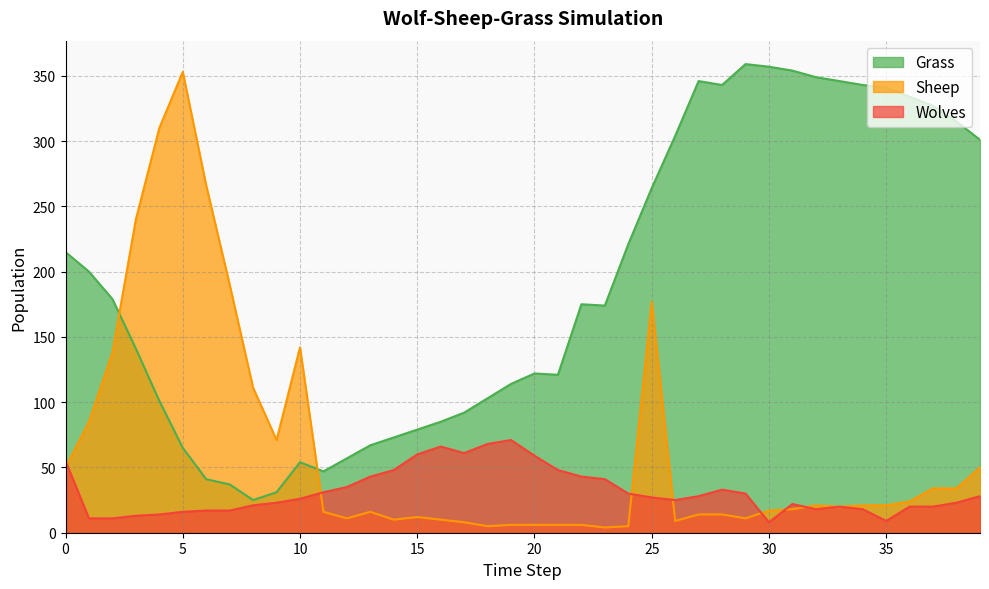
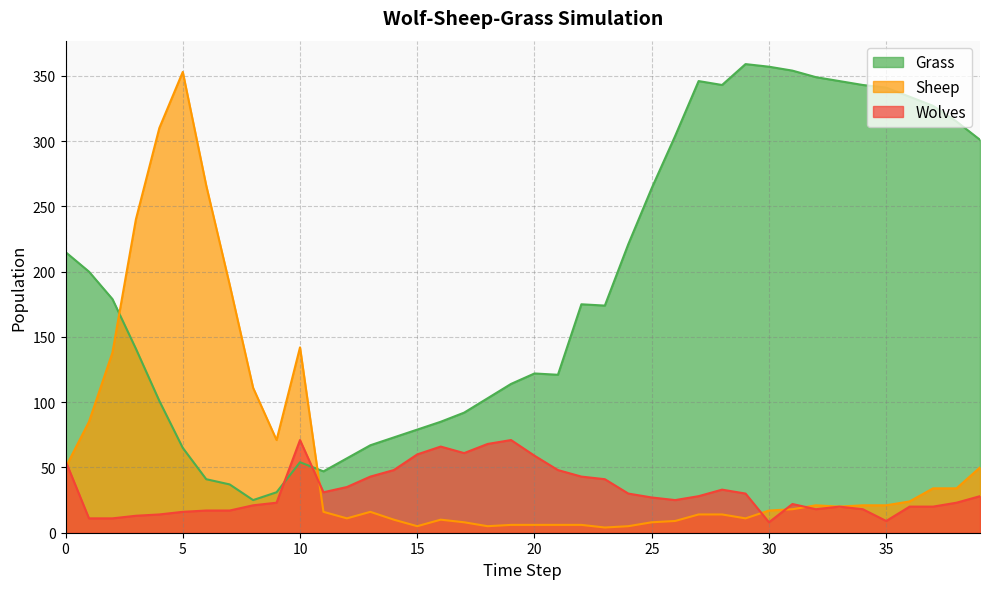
  {
    "Grass": {
      "0": 215,
      "5": 65,
      "10": 54,
      "15": 79,
      "20": 122,
      "25": 264,
      "30": 357
    },
    "Sheep": {
      "0": 50,
      "5": 353,
      "10": 142,
-     "15": 12,
+     "15": 5,
      "20": 6,
-     "25": 177,
+     "25": 8,
      "30": 17,
      "35": 21
    },
    "Wolves": {
      "0": 55,
      "5": 16,
-     "10": 26,
+     "10": 71,
      "15": 60,
      "20": 59,
      "25": 27,
      "30": 8,
      "35": 9
    }
  }
